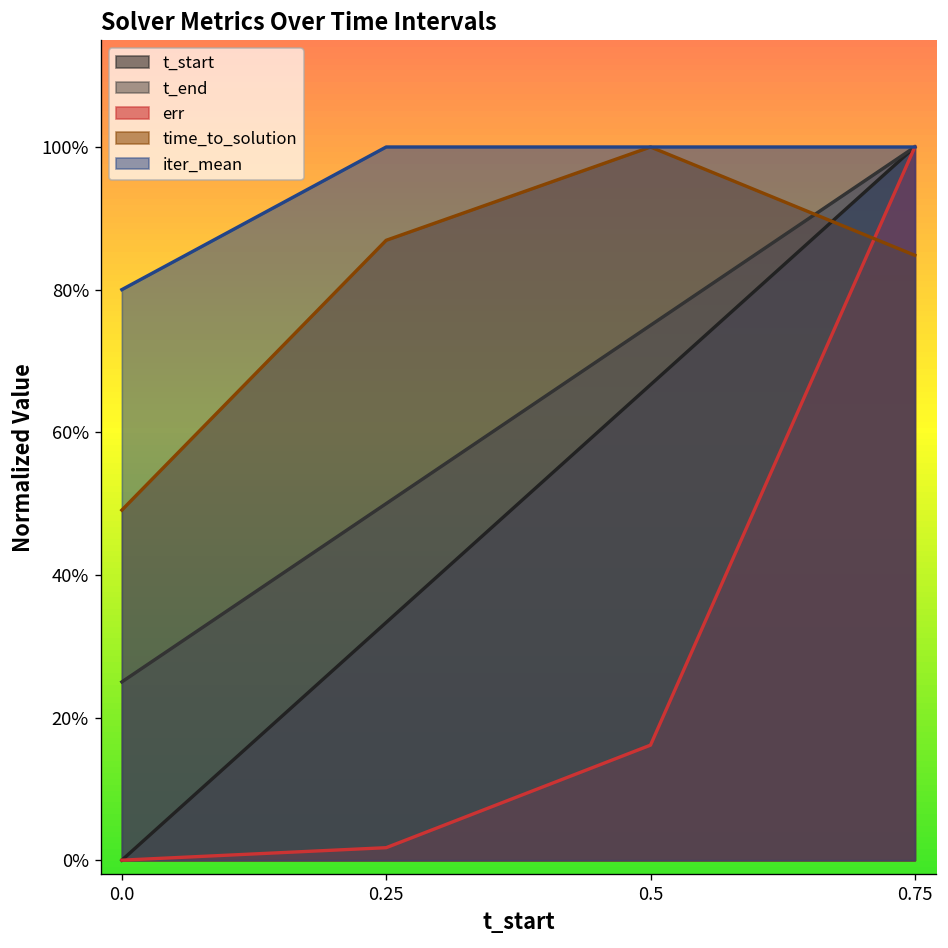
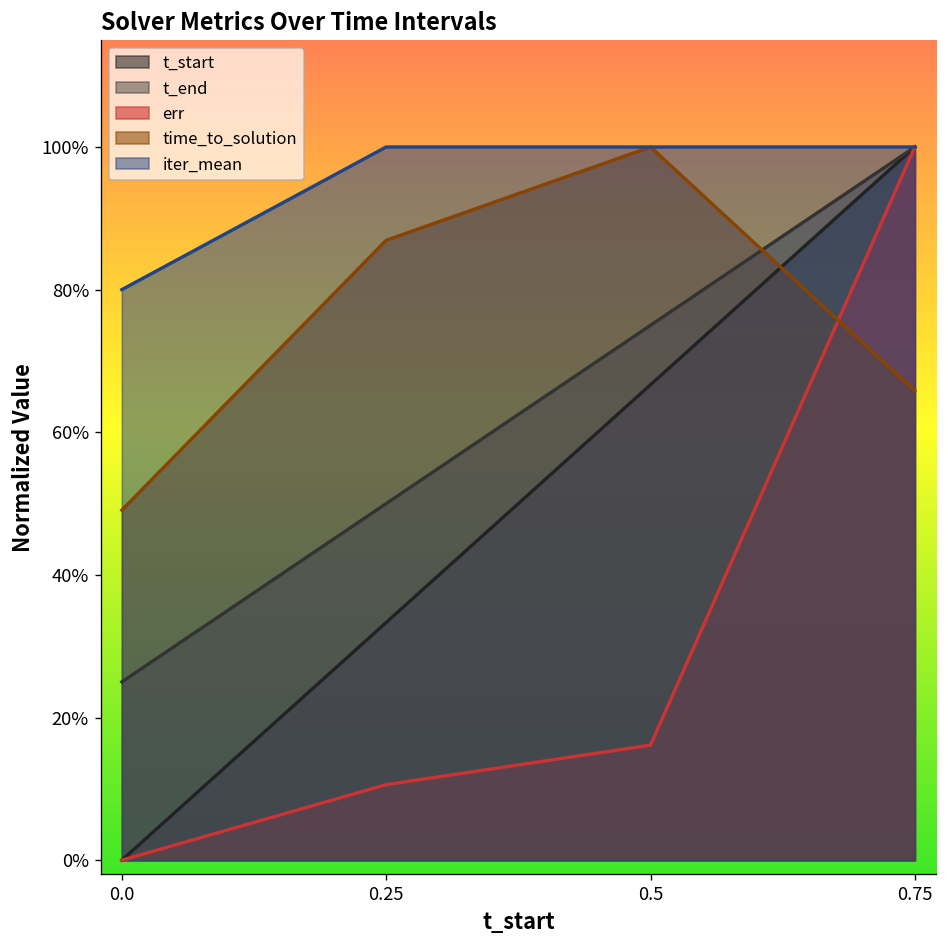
  {
    "err": {
-     "0.25": "2%",
+     "0.25": "11%",
      "0.5": "16%"
    },
    "time_to_solution": {
      "0.0": "49%",
      "0.25": "87%",
-     "0.75": "85%"
+     "0.75": "66%"
    }
  }
